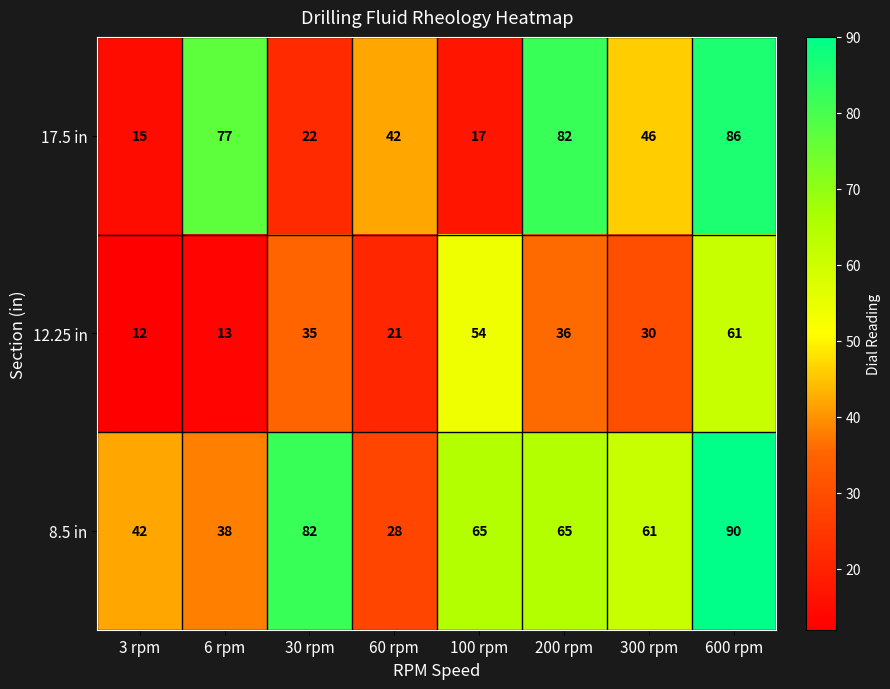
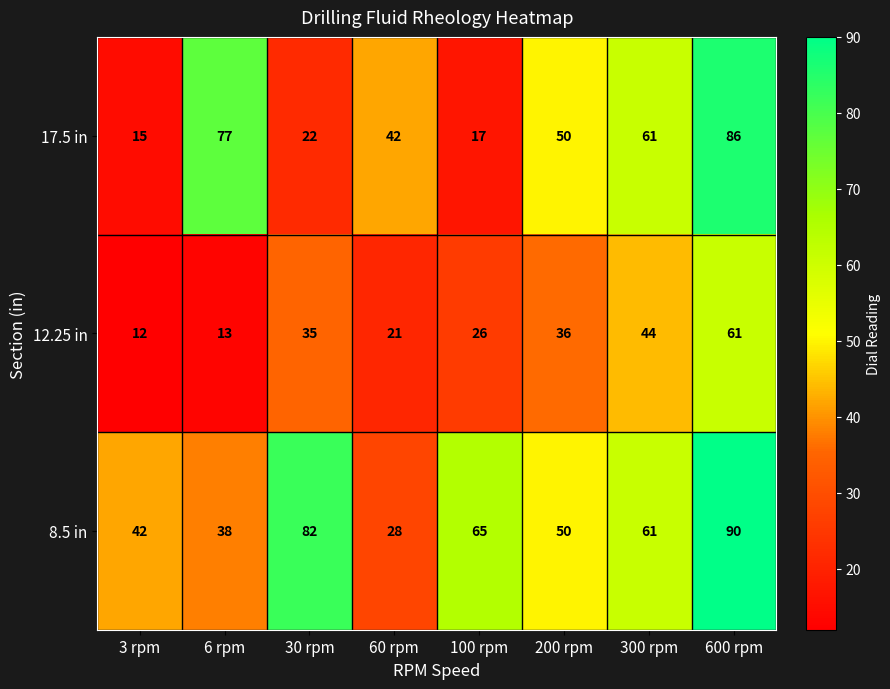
  {
    "17.5 in": {
      "3 rpm": 15,
      "6 rpm": 77,
      "30 rpm": 22,
      "60 rpm": 42,
      "100 rpm": 17,
-     "200 rpm": 82,
-     "300 rpm": 46,
+     "200 rpm": 50,
+     "300 rpm": 61,
      "600 rpm": 86
    },
    "12.25 in": {
      "3 rpm": 12,
      "6 rpm": 13,
      "30 rpm": 35,
      "60 rpm": 21,
-     "100 rpm": 54,
+     "100 rpm": 26,
      "200 rpm": 36,
-     "300 rpm": 30,
+     "300 rpm": 44,
      "600 rpm": 61
    },
    "8.5 in": {
      "3 rpm": 42,
      "6 rpm": 38,
      "30 rpm": 82,
      "60 rpm": 28,
      "100 rpm": 65,
-     "200 rpm": 65,
+     "200 rpm": 50,
      "300 rpm": 61,
      "600 rpm": 90
    }
  }
